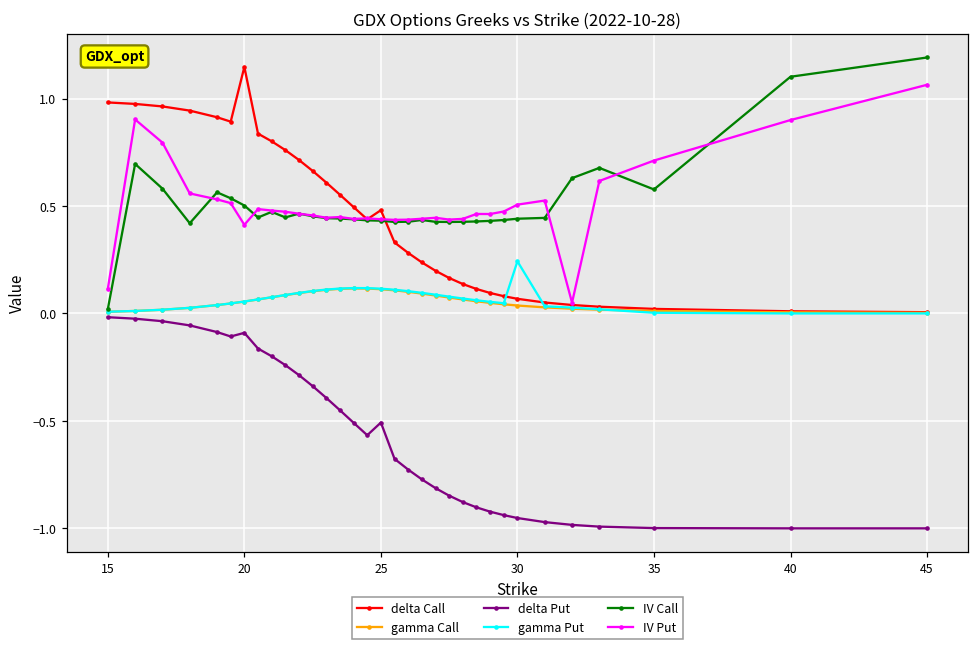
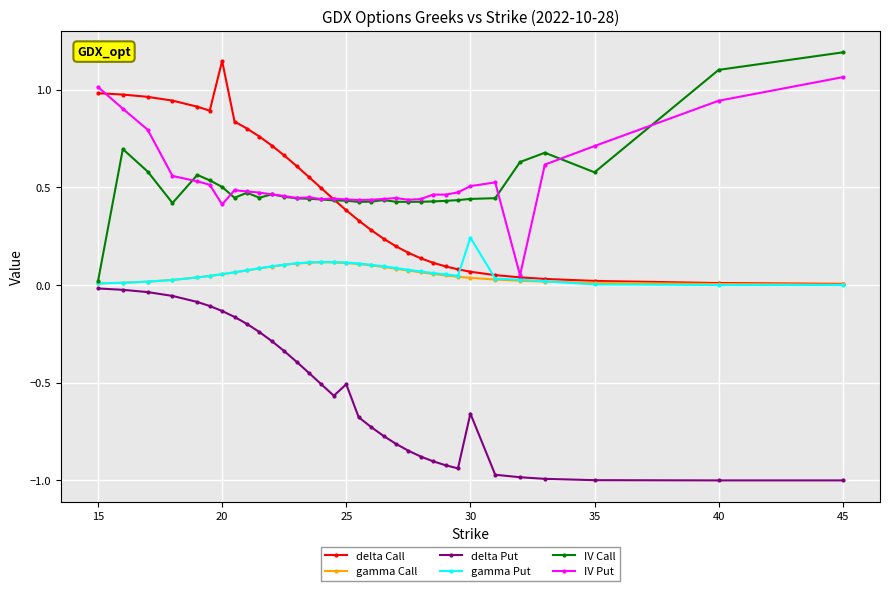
  {
    "delta Call": {
      "15": 0.98,
      "20": 1.15,
-     "25": 0.48,
+     "25": 0.38,
      "30": 0.07
    },
    "gamma Call": {
      "30": 0.04
    },
    "delta Put": {
      "15": -0.02,
-     "20": -0.09,
+     "20": -0.13,
      "25": -0.51,
-     "30": -0.95,
+     "30": -0.66,
      "35": -1.00,
      "40": -1.00,
      "45": -1.00
    },
    "gamma Put": {
      "30": 0.24
    },
    "IV Call": {
      "20": 0.50,
      "30": 0.44,
      "35": 0.58,
      "40": 1.10,
      "45": 1.19
    },
    "IV Put": {
-     "15": 0.11,
+     "15": 1.01,
      "20": 0.41,
      "30": 0.51,
      "35": 0.71,
-     "40": 0.90,
+     "40": 0.94,
      "45": 1.06
    }
  }
